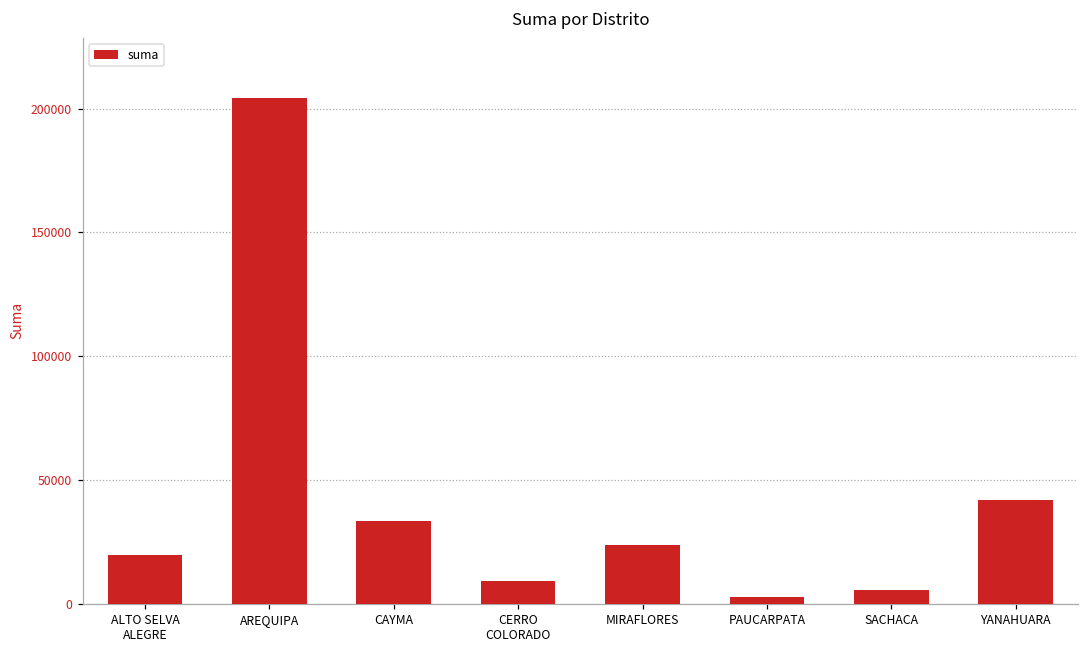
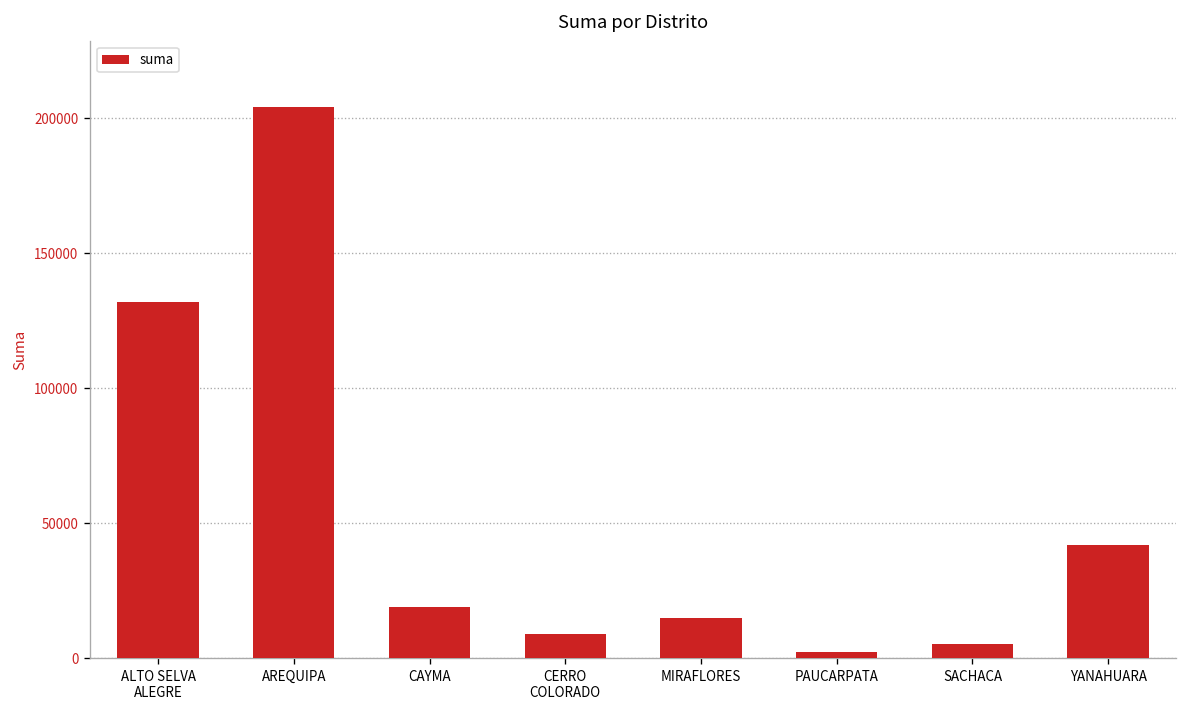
  {
-   "ALTO SELVA ALEGRE": 19000,
+   "ALTO SELVA ALEGRE": 132000,
    "AREQUIPA": 204000,
-   "CAYMA": 34000,
+   "CAYMA": 19000,
    "CERRO COLORADO": 9000,
-   "MIRAFLORES": 23000,
+   "MIRAFLORES": 15000,
    "PAUCARPATA": 2000,
    "SACHACA": 5000,
    "YANAHUARA": 42000
  }
